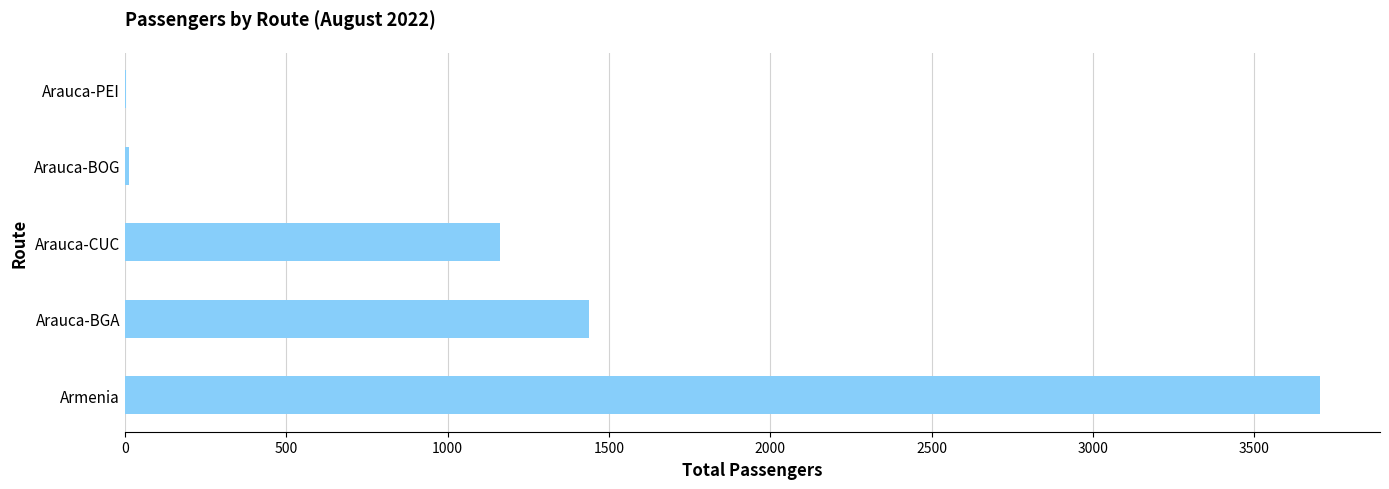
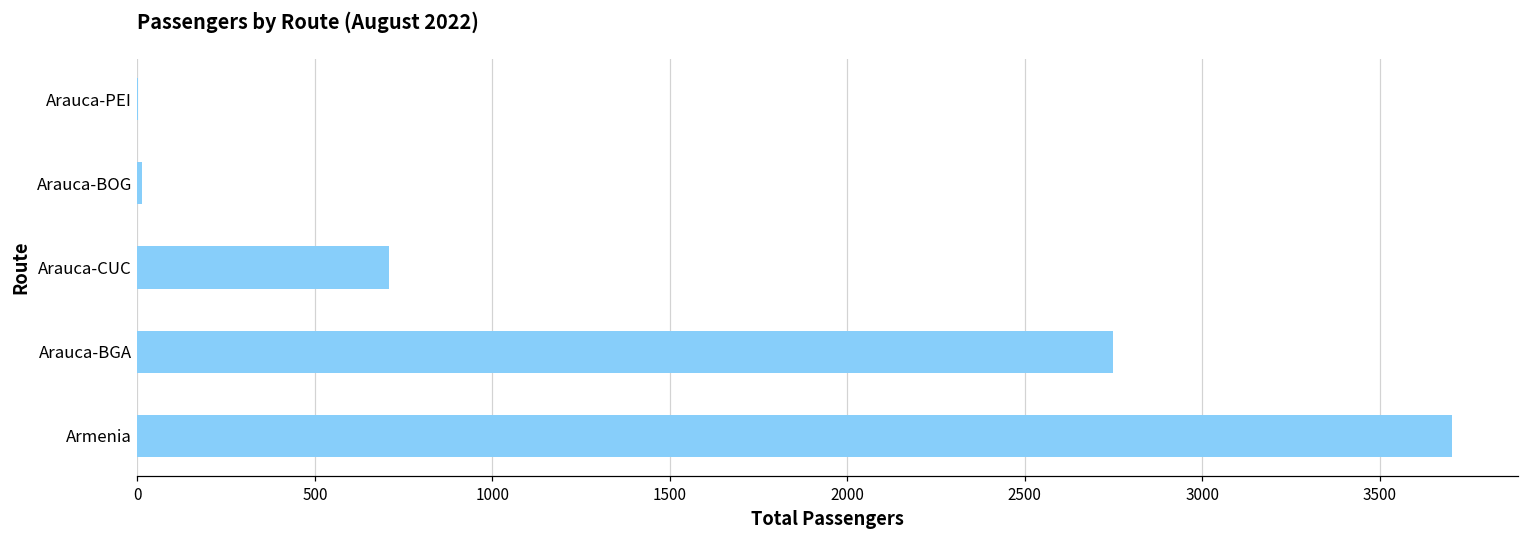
  {
    "Arauca-BOG": 10,
-   "Arauca-CUC": 1160,
-   "Arauca-BGA": 1440,
+   "Arauca-CUC": 710,
+   "Arauca-BGA": 2750,
    "Armenia": 3700
  }
